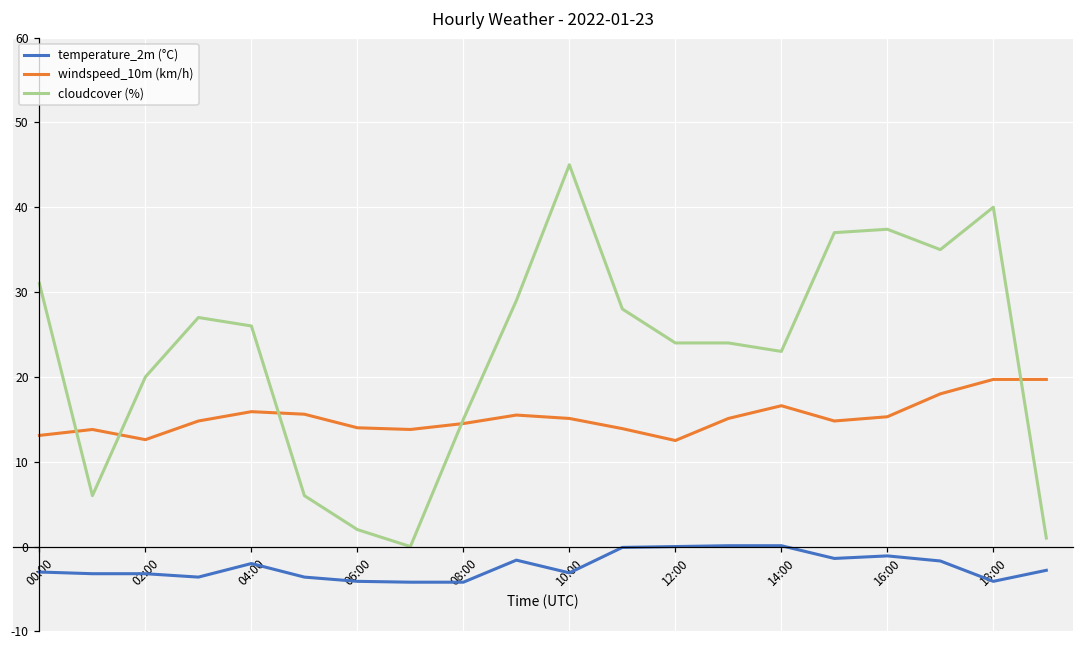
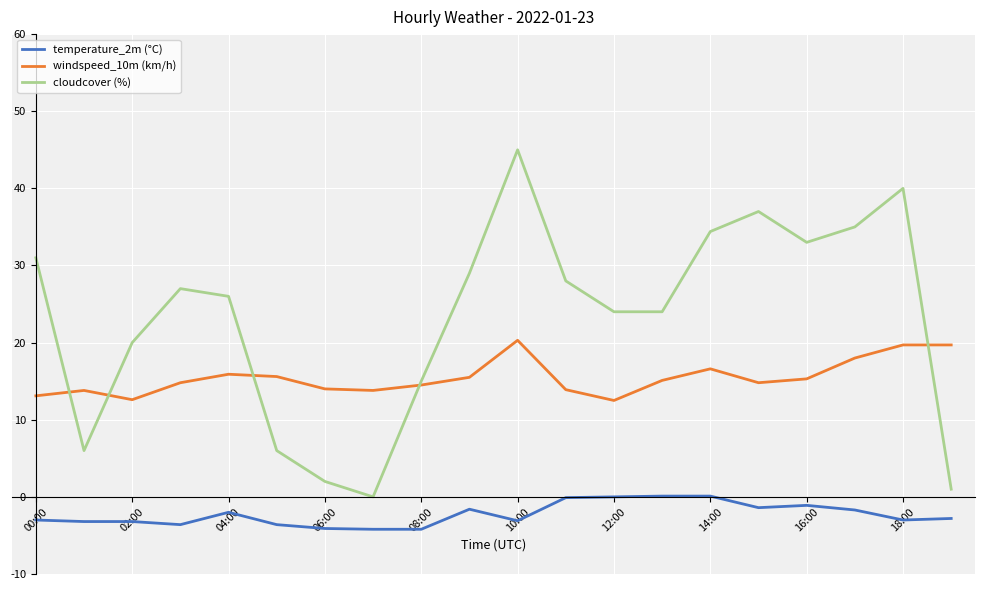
  {
    "temperature_2m (°C)": {
      "00:00": -3,
      "02:00": -3,
      "04:00": -2,
      "06:00": -4,
      "08:00": -4,
      "10:00": -3,
      "12:00": 0,
      "14:00": 0,
      "16:00": -1,
-     "18:00": -4
+     "18:00": -3
    },
    "windspeed_10m (km/h)": {
      "00:00": 13,
      "02:00": 13,
      "04:00": 16,
      "06:00": 14,
      "08:00": 15,
-     "10:00": 15,
+     "10:00": 20,
      "12:00": 13,
      "14:00": 17,
      "16:00": 15,
      "18:00": 20
    },
    "cloudcover (%)": {
      "00:00": 31,
      "02:00": 20,
      "04:00": 26,
      "06:00": 2,
      "08:00": 15,
      "10:00": 45,
      "12:00": 24,
-     "14:00": 23,
-     "16:00": 37,
+     "14:00": 34,
+     "16:00": 33,
      "18:00": 40
    }
  }
